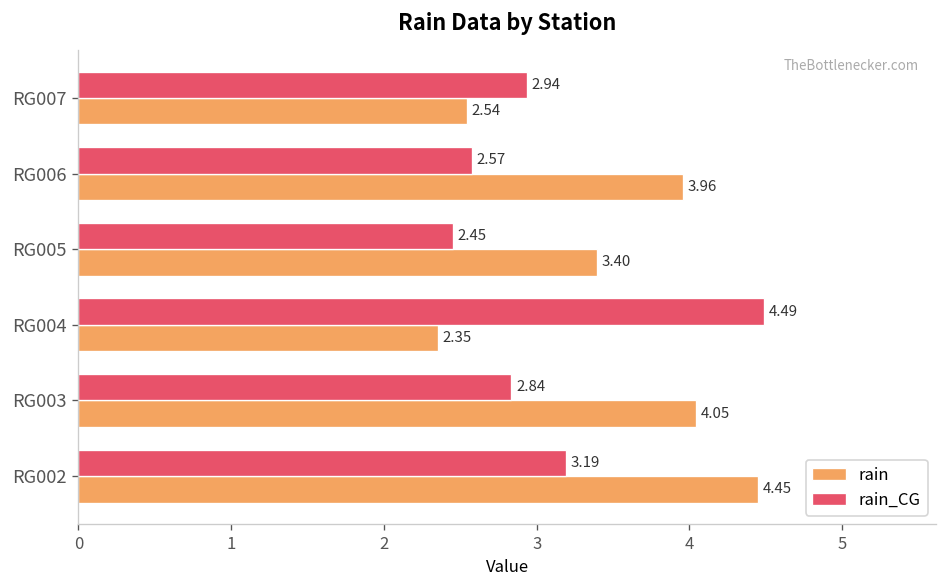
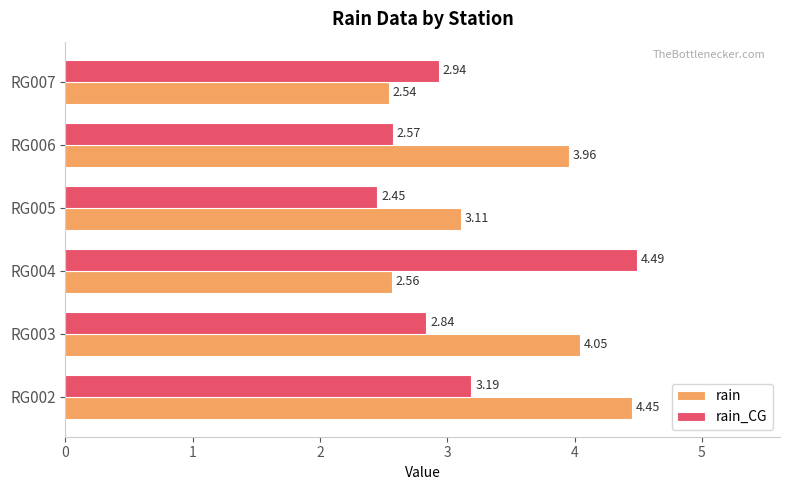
  {
    "rain": {
      "RG007": 2.54,
      "RG006": 3.96,
-     "RG005": 3.40,
-     "RG004": 2.35,
+     "RG005": 3.11,
+     "RG004": 2.56,
      "RG003": 4.05,
      "RG002": 4.45
    },
    "rain_CG": {
      "RG007": 2.94,
      "RG006": 2.57,
      "RG005": 2.45,
      "RG004": 4.49,
      "RG003": 2.84,
      "RG002": 3.19
    }
  }
